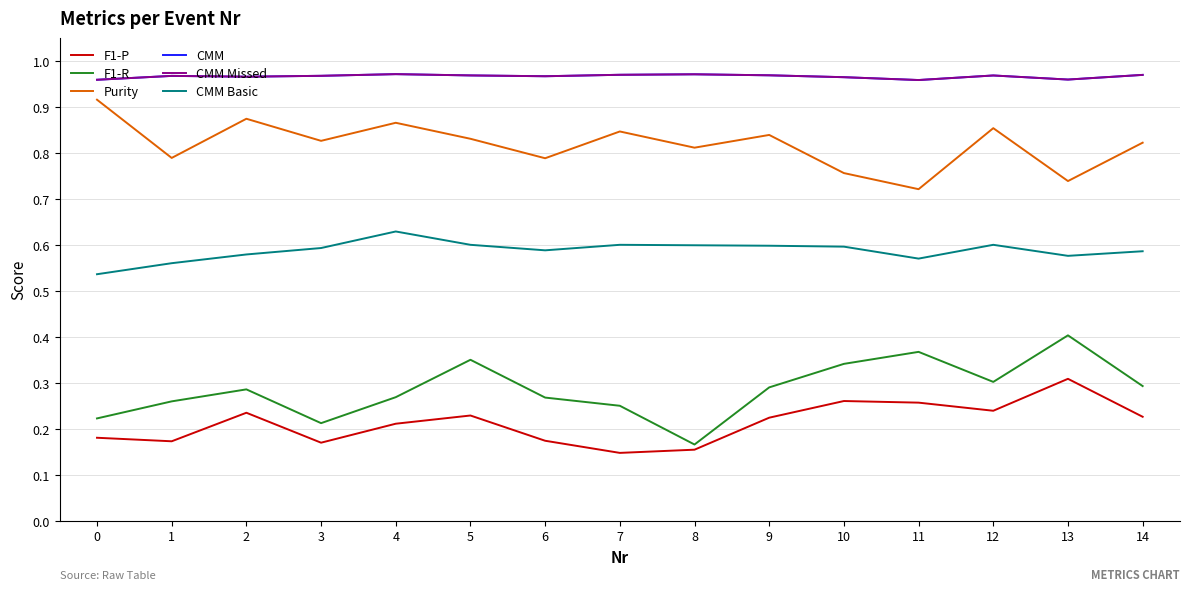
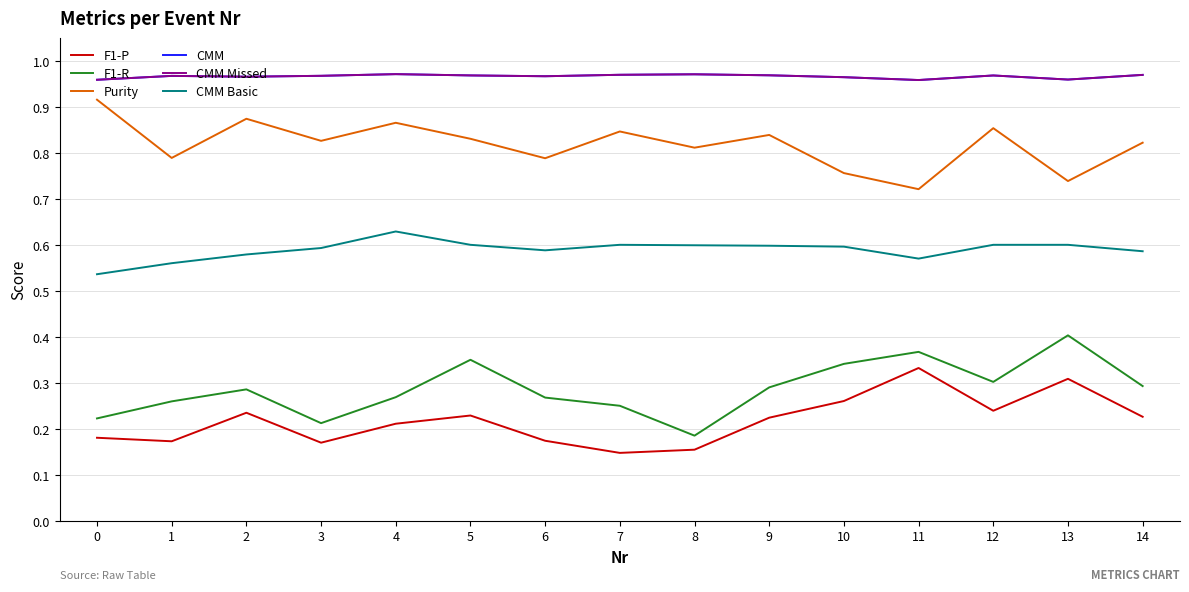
  {
    "F1-P": {
      "0": 0.18,
      "1": 0.17,
      "2": 0.24,
      "3": 0.17,
      "4": 0.21,
      "5": 0.23,
      "6": 0.17,
      "7": 0.15,
      "8": 0.16,
      "9": 0.22,
      "10": 0.26,
-     "11": 0.26,
+     "11": 0.33,
      "12": 0.24,
      "13": 0.31,
      "14": 0.23
    },
    "F1-R": {
      "0": 0.22,
      "1": 0.26,
      "2": 0.29,
      "3": 0.21,
      "4": 0.27,
      "5": 0.35,
      "6": 0.27,
      "7": 0.25,
-     "8": 0.17,
+     "8": 0.19,
      "9": 0.29,
      "10": 0.34,
      "11": 0.37,
      "12": 0.30,
      "13": 0.40,
      "14": 0.29
    },
    "Purity": {
      "0": 0.92,
      "1": 0.79,
      "2": 0.88,
      "3": 0.83,
      "4": 0.87,
      "5": 0.83,
      "6": 0.79,
      "7": 0.85,
      "8": 0.81,
      "9": 0.84,
      "10": 0.76,
      "11": 0.72,
      "12": 0.85,
      "13": 0.74,
      "14": 0.82
    },
    "CMM Missed": {
      "0": 0.96,
      "1": 0.97,
      "2": 0.97,
      "3": 0.97,
      "4": 0.97,
      "5": 0.97,
      "6": 0.97,
      "7": 0.97,
      "8": 0.97,
      "9": 0.97,
      "10": 0.97,
      "11": 0.96,
      "12": 0.97,
      "13": 0.96,
      "14": 0.97
    },
    "CMM Basic": {
      "0": 0.54,
      "1": 0.56,
      "2": 0.58,
      "3": 0.59,
      "4": 0.63,
      "5": 0.60,
      "6": 0.59,
      "7": 0.60,
      "8": 0.60,
      "9": 0.60,
      "10": 0.60,
      "11": 0.57,
      "12": 0.60,
-     "13": 0.58,
+     "13": 0.60,
      "14": 0.59
    }
  }
